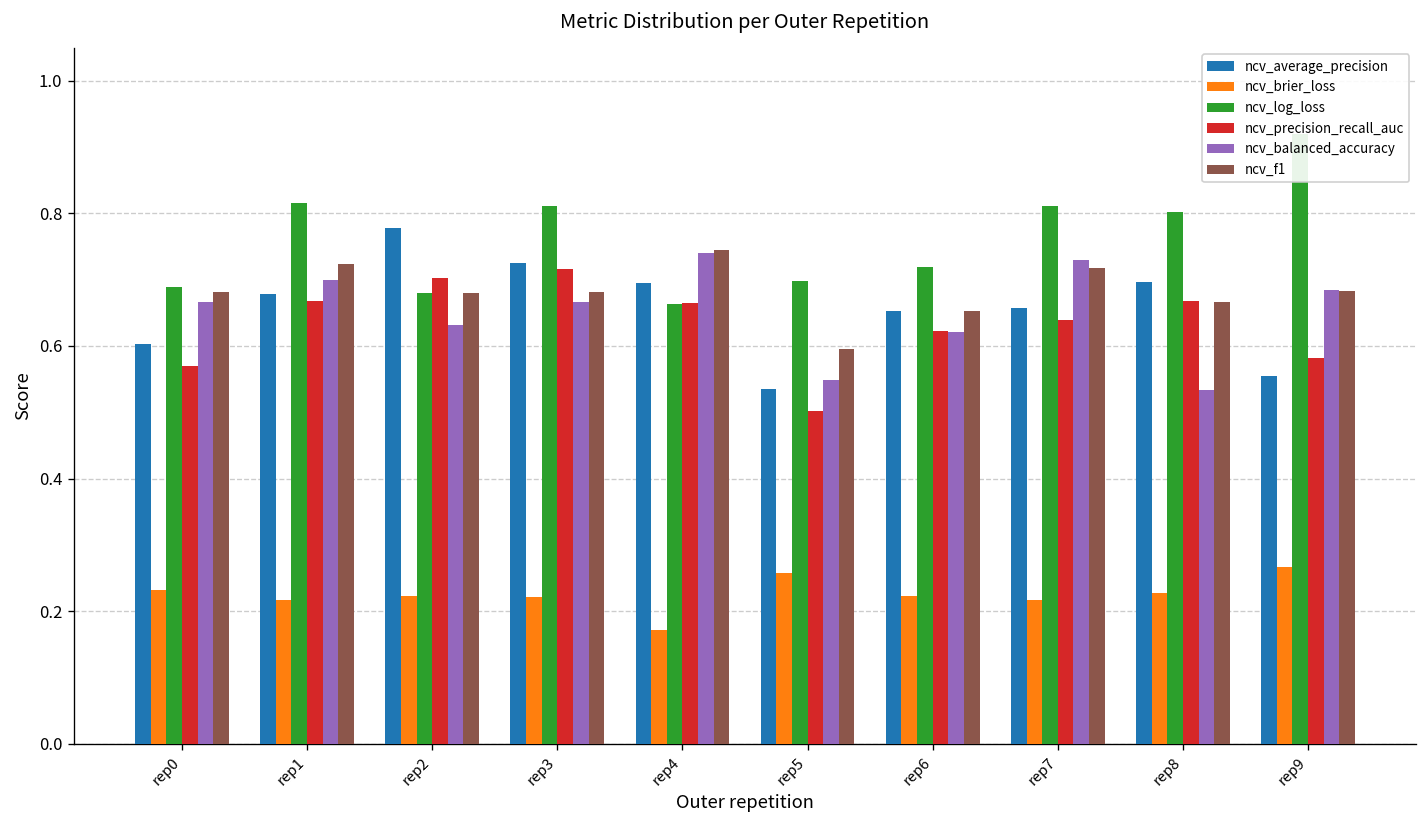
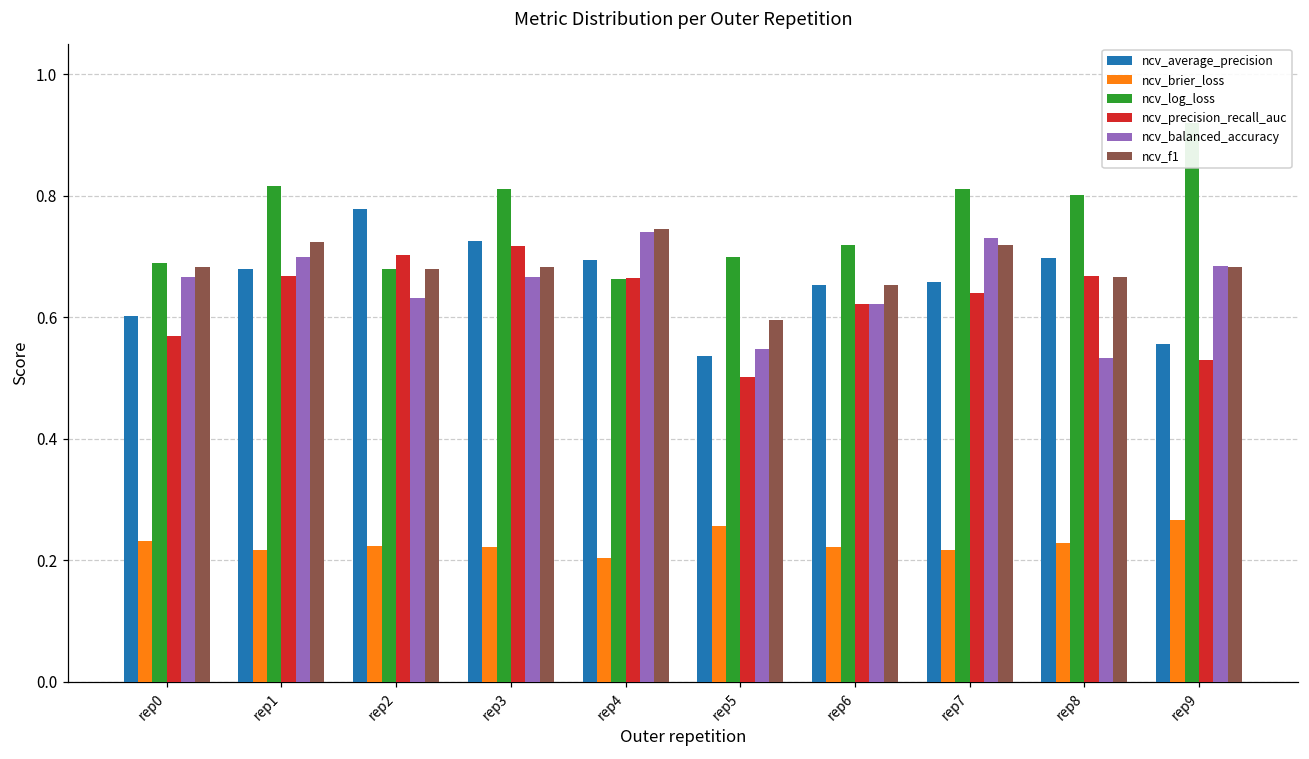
  {
    "ncv_average_precision": {
      "rep0": 0.60,
      "rep1": 0.68,
      "rep2": 0.78,
      "rep3": 0.73,
      "rep4": 0.69,
      "rep5": 0.54,
      "rep6": 0.65,
      "rep7": 0.66,
      "rep8": 0.70,
      "rep9": 0.56
    },
    "ncv_brier_loss": {
      "rep0": 0.23,
      "rep1": 0.22,
      "rep2": 0.22,
      "rep3": 0.22,
-     "rep4": 0.17,
+     "rep4": 0.20,
      "rep5": 0.26,
      "rep6": 0.22,
      "rep7": 0.22,
      "rep8": 0.23,
      "rep9": 0.27
    },
    "ncv_log_loss": {
      "rep0": 0.69,
      "rep1": 0.82,
      "rep2": 0.68,
      "rep3": 0.81,
      "rep4": 0.66,
      "rep5": 0.70,
      "rep6": 0.72,
      "rep7": 0.81,
      "rep8": 0.80
    },
    "ncv_precision_recall_auc": {
      "rep0": 0.57,
      "rep1": 0.67,
      "rep2": 0.70,
      "rep3": 0.72,
      "rep4": 0.66,
      "rep5": 0.50,
      "rep6": 0.62,
      "rep7": 0.64,
      "rep8": 0.67,
-     "rep9": 0.58
+     "rep9": 0.53
    },
    "ncv_balanced_accuracy": {
      "rep0": 0.67,
      "rep1": 0.70,
      "rep2": 0.63,
      "rep3": 0.67,
      "rep4": 0.74,
      "rep5": 0.55,
      "rep6": 0.62,
      "rep7": 0.73,
      "rep8": 0.53,
      "rep9": 0.68
    },
    "ncv_f1": {
      "rep0": 0.68,
      "rep1": 0.72,
      "rep2": 0.68,
      "rep3": 0.68,
      "rep4": 0.74,
      "rep5": 0.60,
      "rep6": 0.65,
      "rep7": 0.72,
      "rep8": 0.67,
      "rep9": 0.68
    }
  }
